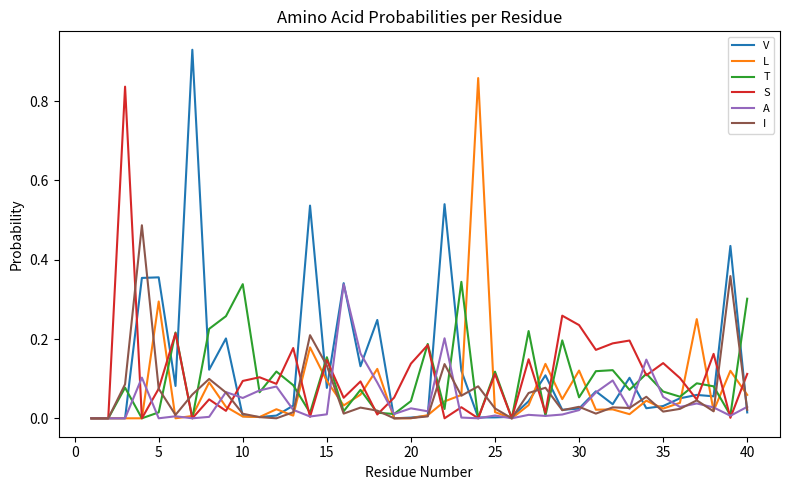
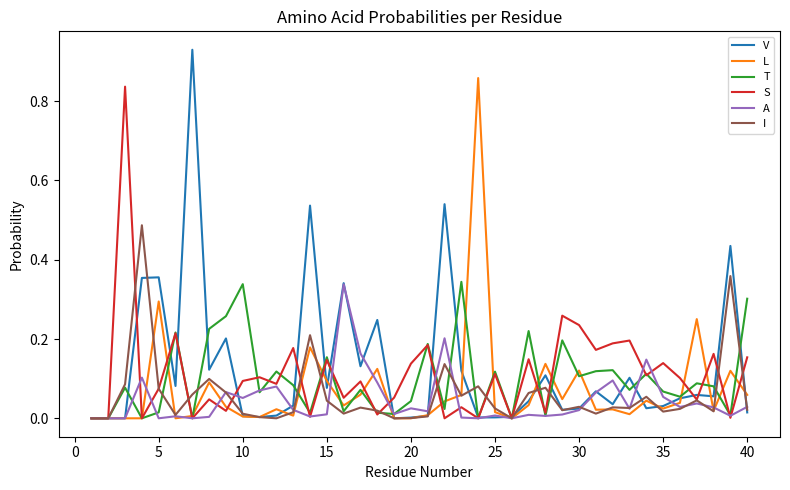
  {
    "V": {
      "5": 0.36,
      "15": 0.08,
      "35": 0.03,
      "40": 0.01
    },
    "L": {
      "5": 0.29,
      "15": 0.09,
      "25": 0.02,
      "30": 0.12,
      "35": 0.02,
      "40": 0.06
    },
    "T": {
      "5": 0.01,
      "10": 0.34,
      "15": 0.15,
      "20": 0.04,
-     "30": 0.05,
+     "30": 0.11,
      "35": 0.07,
      "40": 0.30
    },
    "S": {
      "10": 0.09,
      "15": 0.15,
      "20": 0.14,
      "30": 0.24,
      "35": 0.14,
-     "40": 0.11
+     "40": 0.15
    },
    "A": {
      "5": 0.00,
      "10": 0.05,
      "15": 0.01,
      "20": 0.03,
      "35": 0.05,
      "40": 0.03
    },
    "I": {
-     "15": 0.13,
+     "15": 0.04,
      "25": 0.02,
      "35": 0.02,
      "40": 0.02
    }
  }
